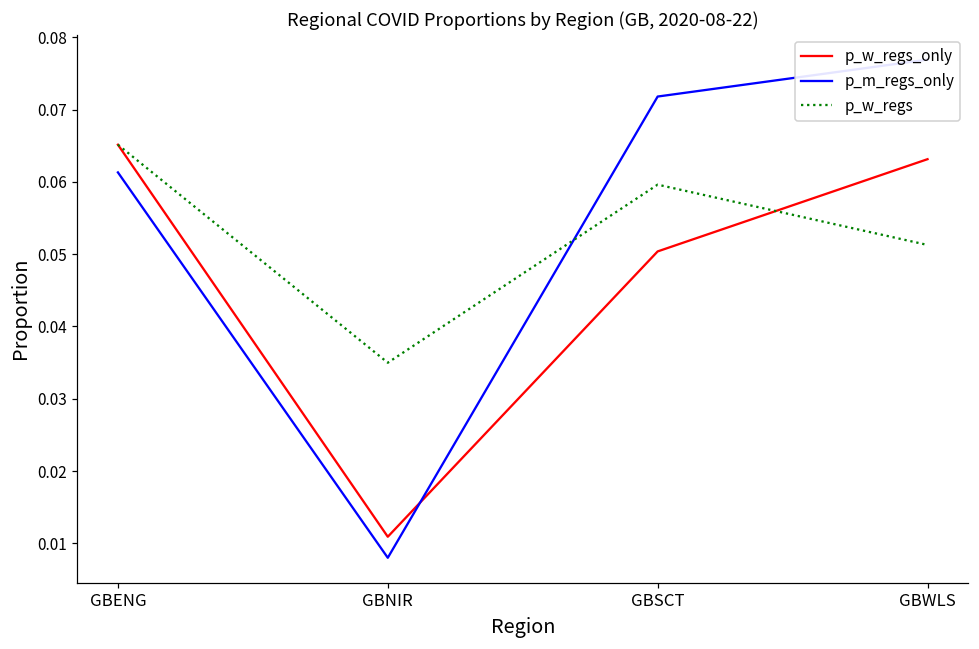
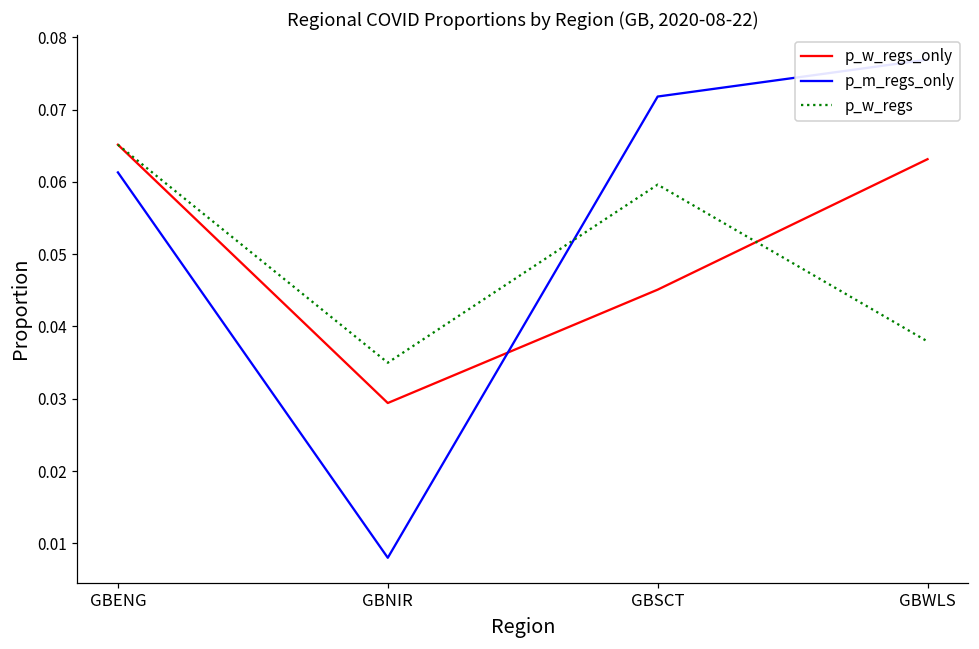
  {
    "p_w_regs_only": {
-     "GBNIR": 0.011,
-     "GBSCT": 0.050,
+     "GBNIR": 0.029,
+     "GBSCT": 0.045,
      "GBWLS": 0.063
    },
    "p_m_regs_only": {
      "GBENG": 0.061,
      "GBNIR": 0.008,
      "GBSCT": 0.072
    },
    "p_w_regs": {
      "GBNIR": 0.035,
      "GBSCT": 0.060,
-     "GBWLS": 0.051
+     "GBWLS": 0.038
    }
  }
